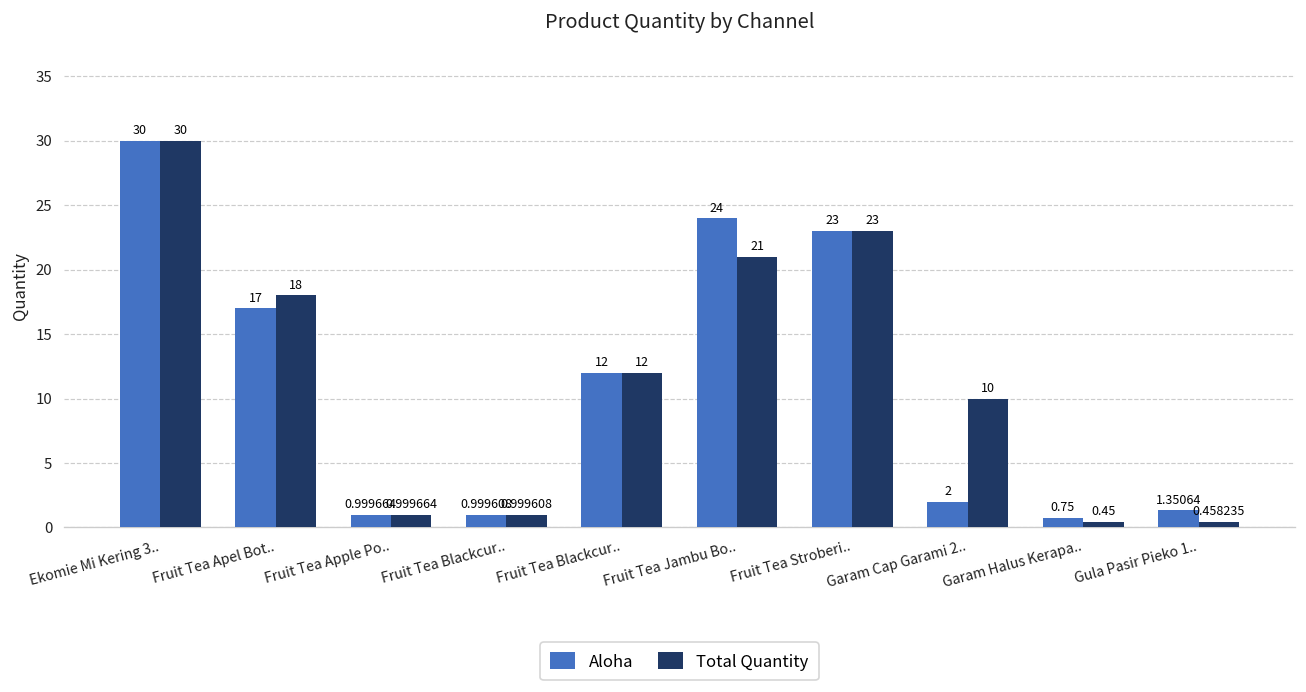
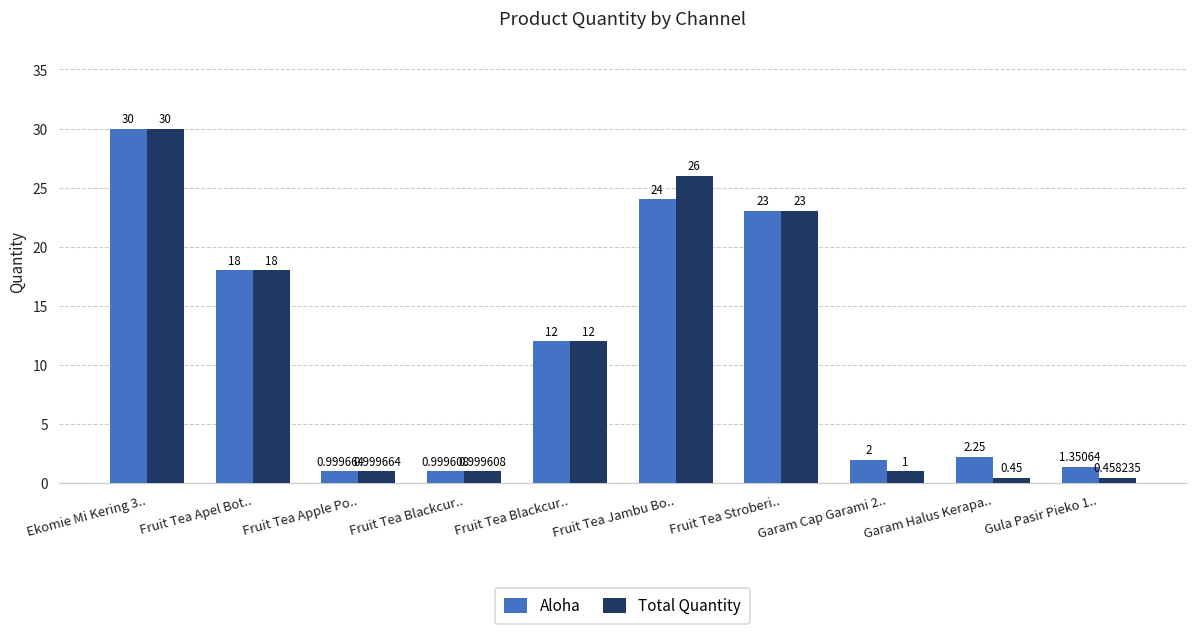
  {
    "Aloha": {
      "Ekomie Mi Kering 3..": 30,
-     "Fruit Tea Apel Bot..": 17,
+     "Fruit Tea Apel Bot..": 18,
      "Fruit Tea Jambu Bo..": 24,
      "Fruit Tea Stroberi..": 23,
      "Garam Cap Garami 2..": 2,
-     "Garam Halus Kerapa..": 0.75,
+     "Garam Halus Kerapa..": 2.25,
      "Gula Pasir Pieko 1..": 1.35064
    },
    "Total Quantity": {
      "Ekomie Mi Kering 3..": 30,
      "Fruit Tea Apel Bot..": 18,
-     "Fruit Tea Jambu Bo..": 21,
+     "Fruit Tea Jambu Bo..": 26,
      "Fruit Tea Stroberi..": 23,
-     "Garam Cap Garami 2..": 10,
+     "Garam Cap Garami 2..": 1,
      "Garam Halus Kerapa..": 0.45,
      "Gula Pasir Pieko 1..": 0.458235
    }
  }
